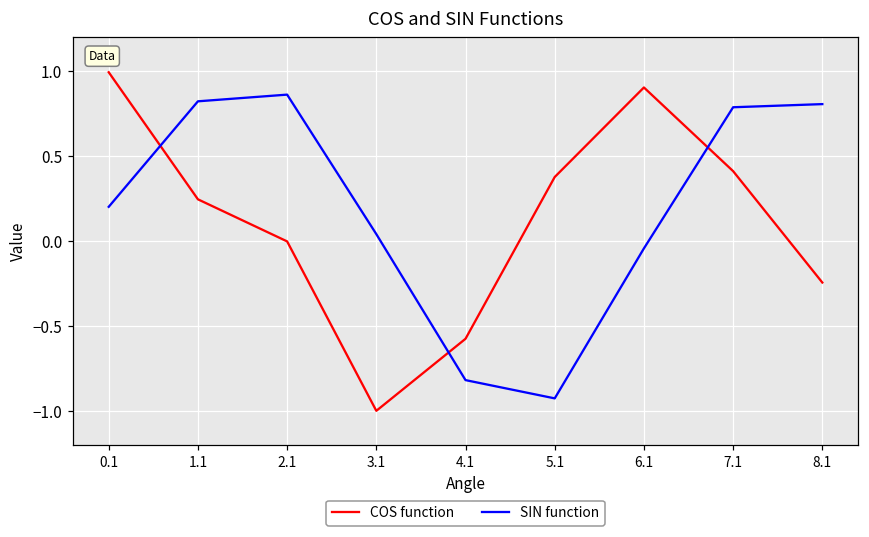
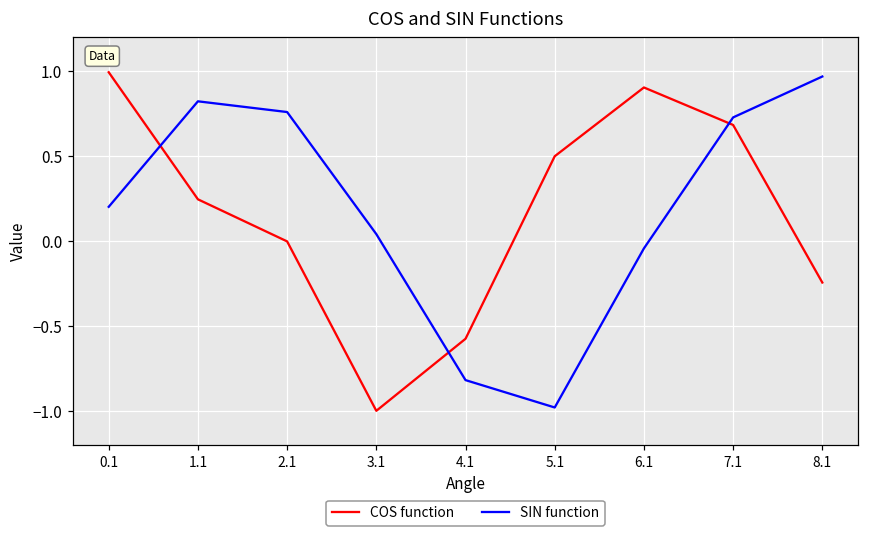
  {
    "COS function": {
      "0.1": 1.00,
      "1.1": 0.25,
      "2.1": 0.00,
      "3.1": -1.00,
      "4.1": -0.57,
-     "5.1": 0.38,
+     "5.1": 0.50,
      "6.1": 0.91,
-     "7.1": 0.41,
+     "7.1": 0.68,
      "8.1": -0.24
    },
    "SIN function": {
      "0.1": 0.20,
      "1.1": 0.82,
-     "2.1": 0.86,
+     "2.1": 0.76,
      "3.1": 0.04,
      "4.1": -0.82,
-     "5.1": -0.93,
+     "5.1": -0.98,
      "6.1": -0.04,
-     "7.1": 0.79,
-     "8.1": 0.81
+     "7.1": 0.73,
+     "8.1": 0.97
    }
  }
